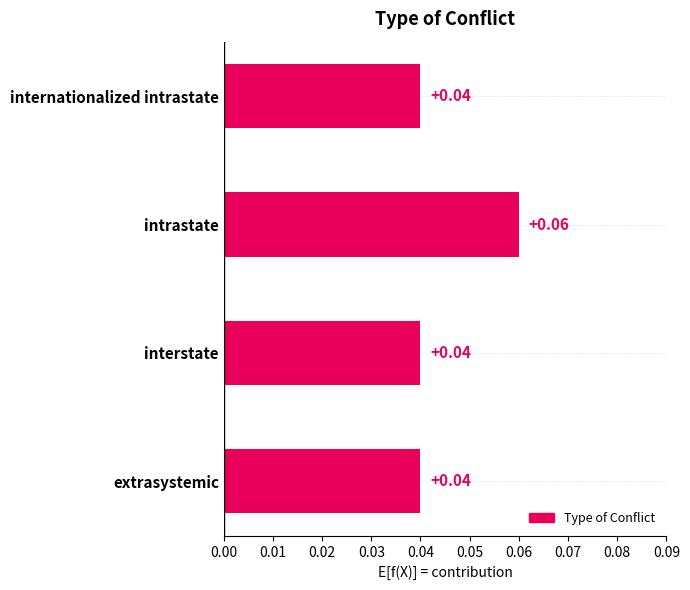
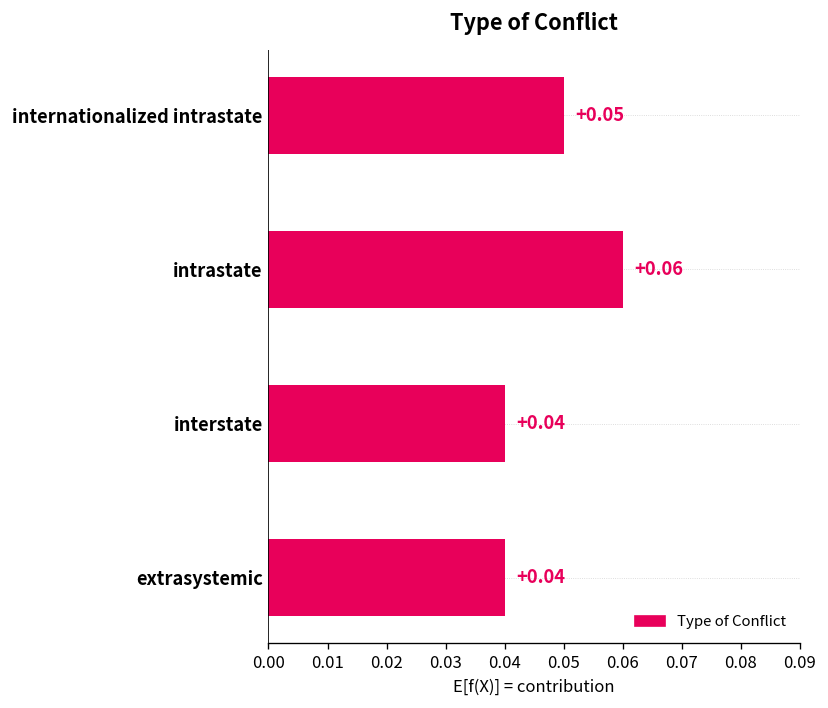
  {
-   "internationalized intrastate": "+0.04",
+   "internationalized intrastate": "+0.05",
    "intrastate": "+0.06",
    "interstate": "+0.04",
    "extrasystemic": "+0.04"
  }
